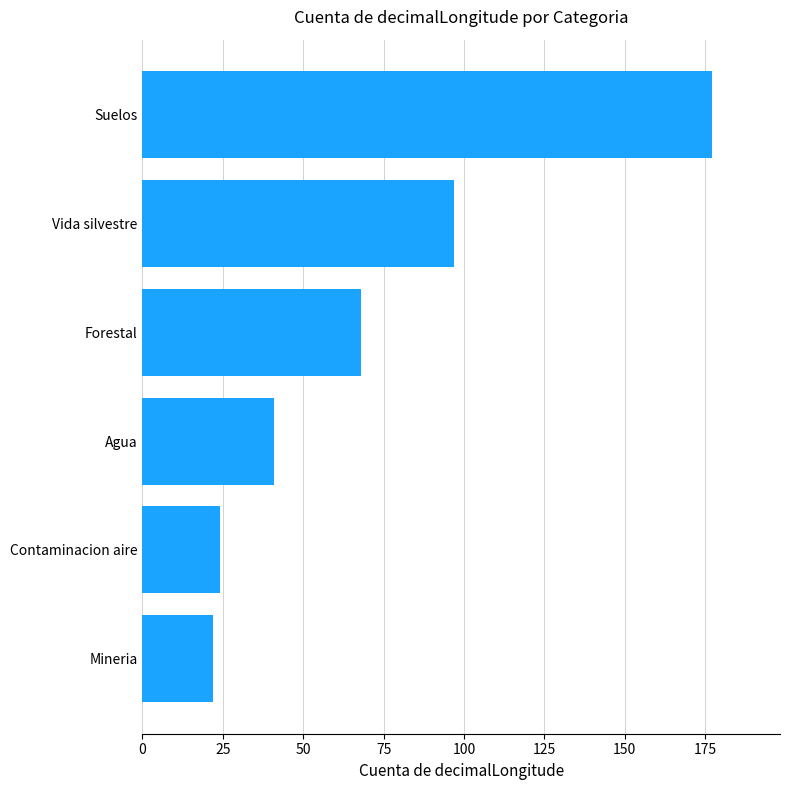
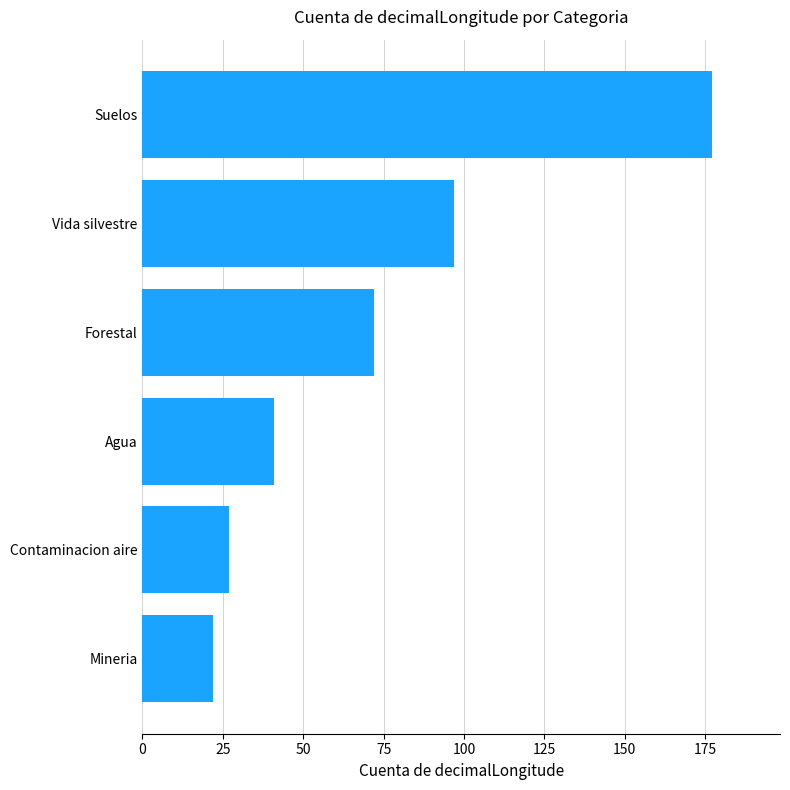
  {
    "Suelos": 177,
    "Vida silvestre": 97,
-   "Forestal": 68,
+   "Forestal": 72,
    "Agua": 41,
-   "Contaminacion aire": 24,
+   "Contaminacion aire": 27,
    "Mineria": 22
  }
